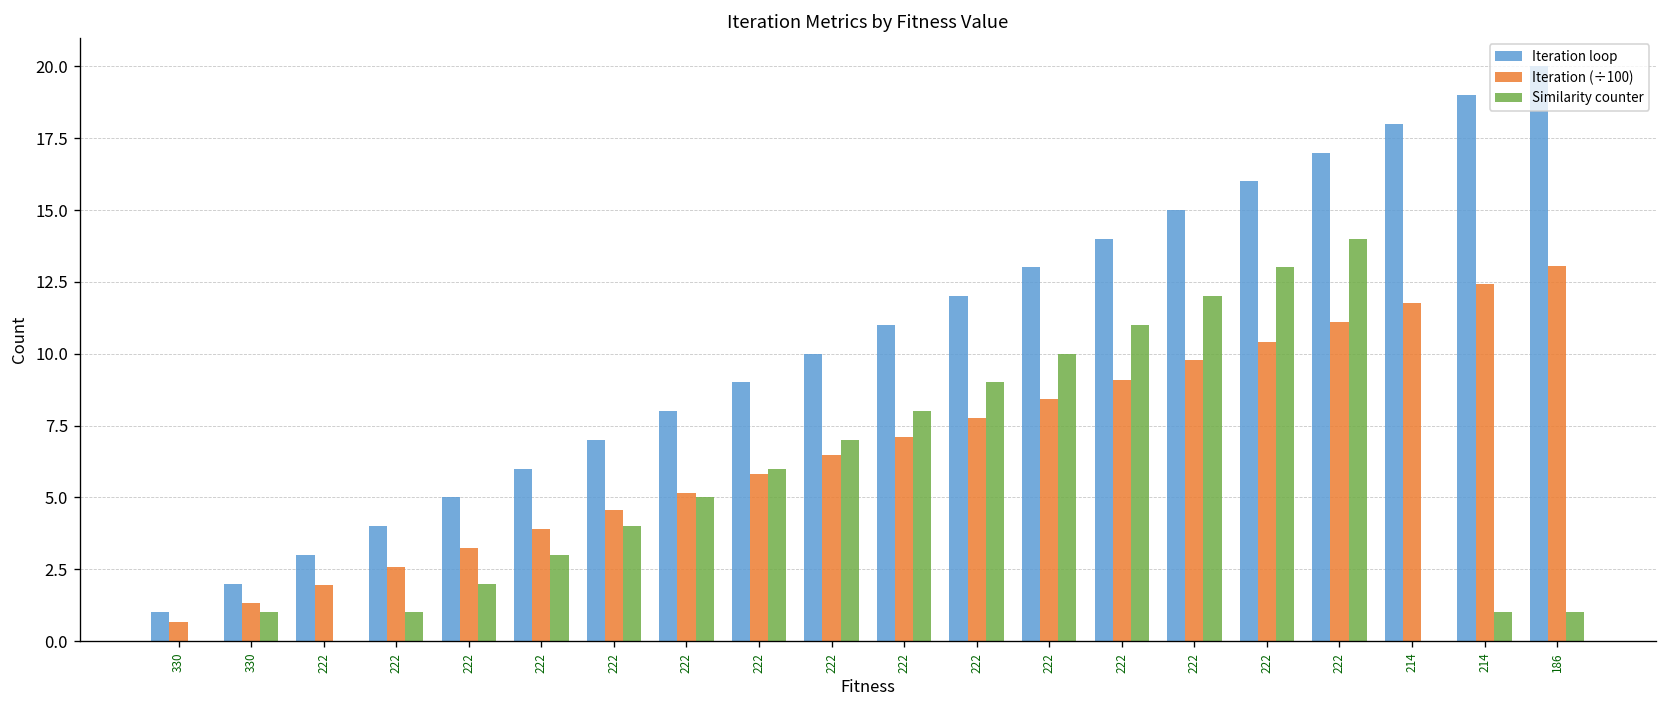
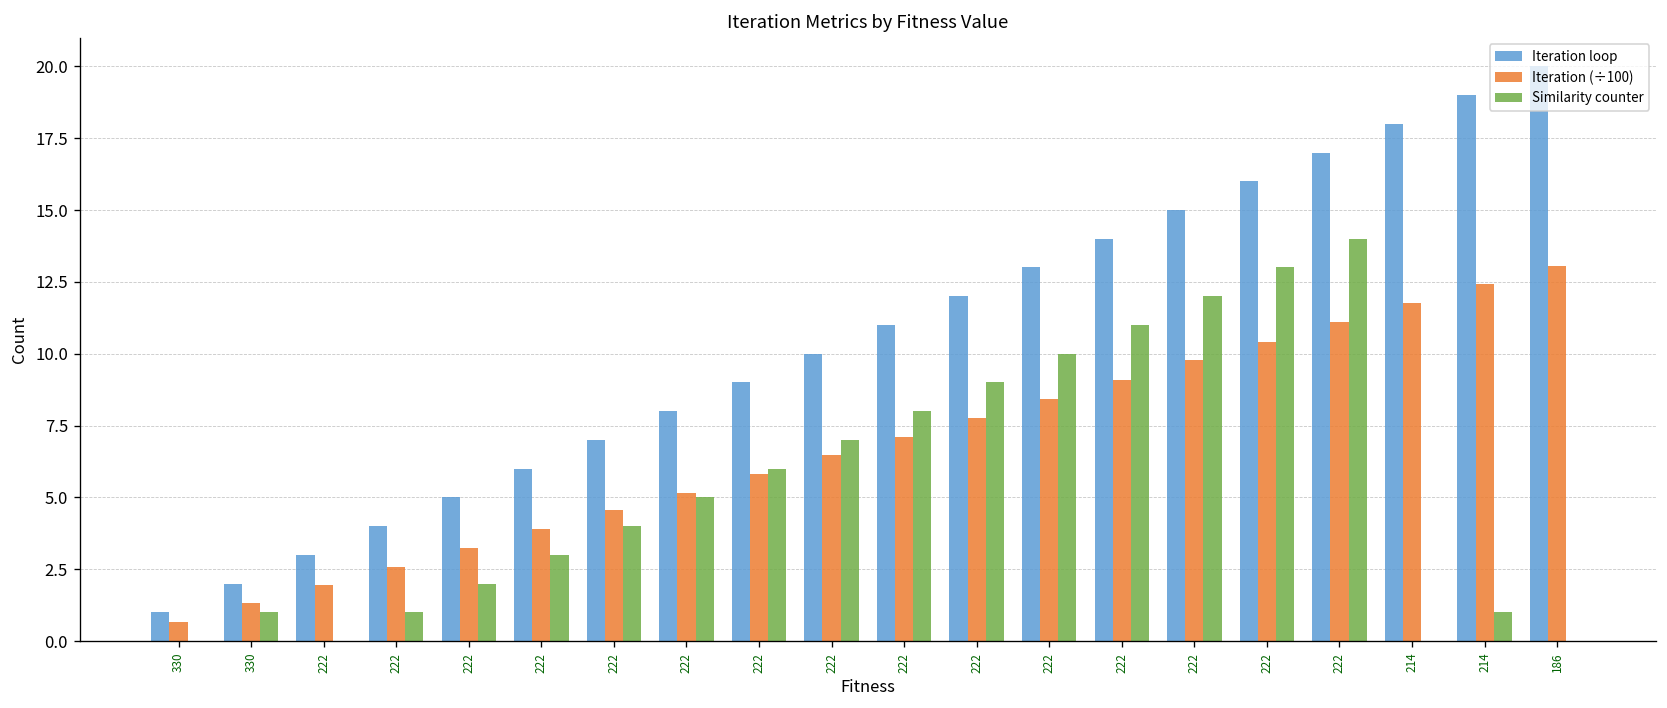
  {
    "Iteration (÷100)": {
      "186": 13
    },
    "Similarity counter": {
-     "186": 1
+     "186": 0
    }
  }
